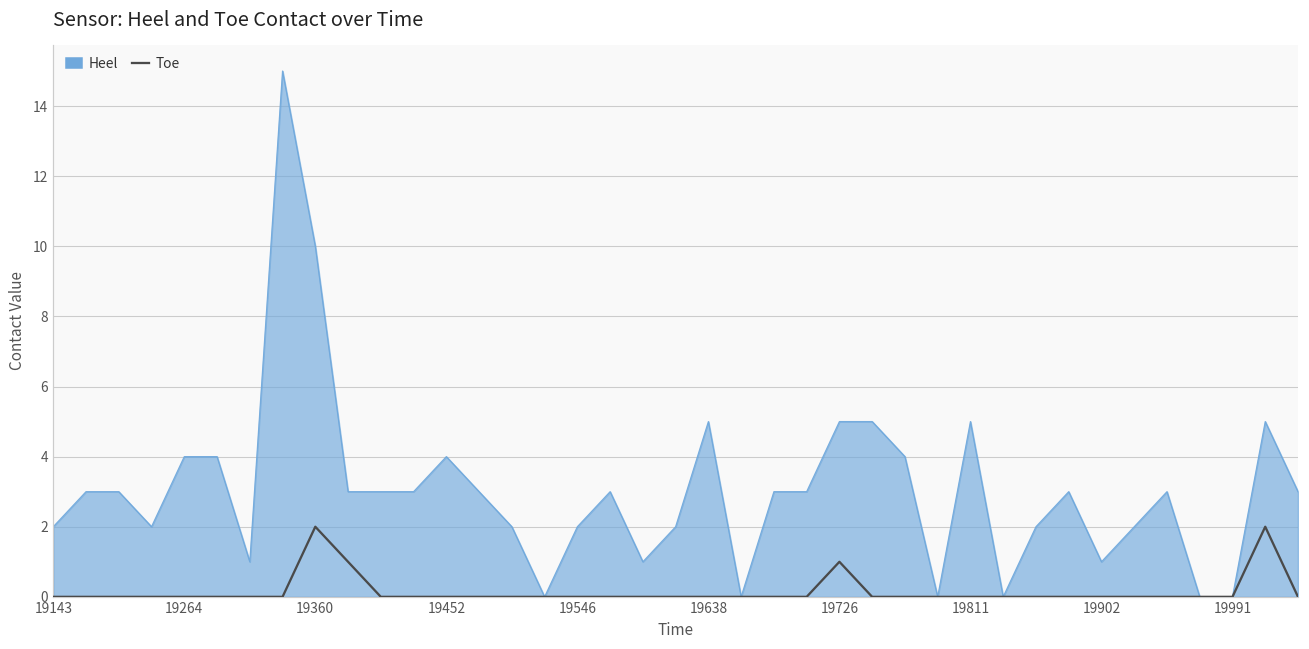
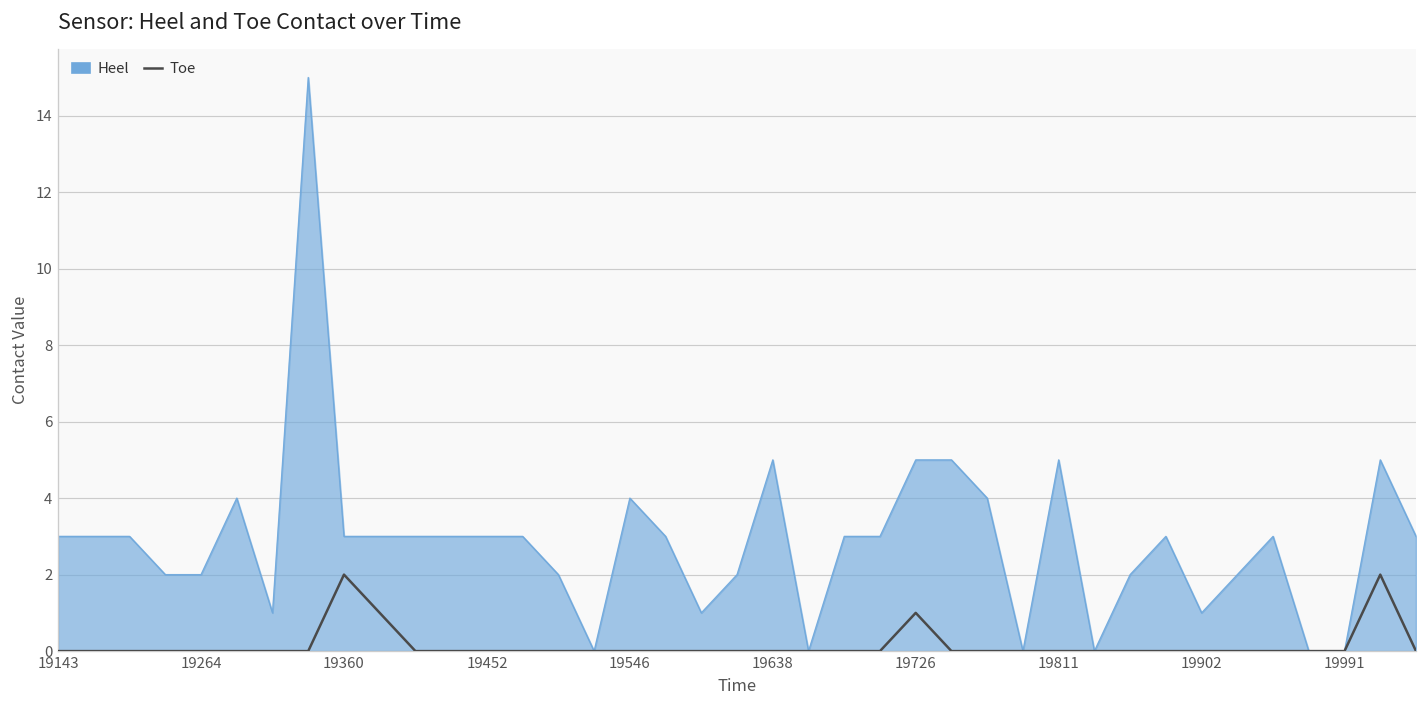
  {
    "Heel": {
-     "19143": 2,
-     "19264": 4,
-     "19360": 10,
-     "19452": 4,
-     "19546": 2,
+     "19143": 3,
+     "19264": 2,
+     "19360": 3,
+     "19452": 3,
+     "19546": 4,
      "19638": 5,
      "19726": 5,
      "19811": 5,
      "19902": 1
    },
    "Toe": {
      "19143": 0,
      "19264": 0,
      "19360": 2,
      "19452": 0,
      "19546": 0,
      "19638": 0,
      "19726": 1,
      "19811": 0,
      "19902": 0
    }
  }
